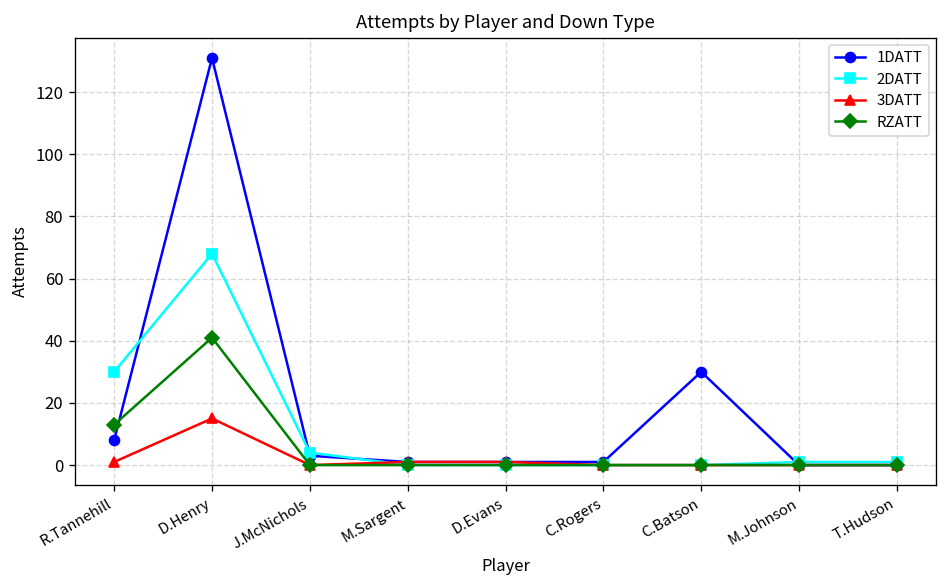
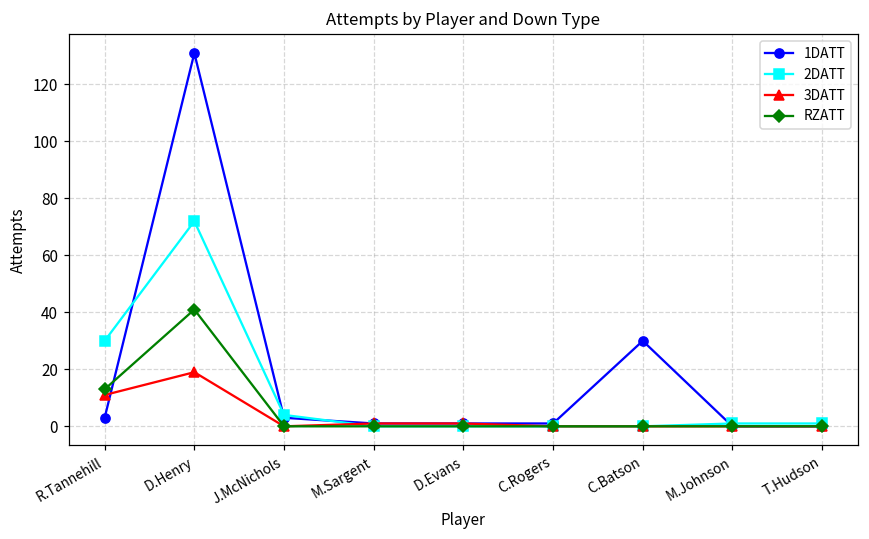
  {
    "1DATT": {
-     "R.Tannehill": 8,
+     "R.Tannehill": 3,
      "D.Henry": 131,
      "J.McNichols": 3,
      "C.Rogers": 1,
      "C.Batson": 30
    },
    "2DATT": {
      "R.Tannehill": 30,
-     "D.Henry": 68,
+     "D.Henry": 72,
      "J.McNichols": 4,
      "M.Johnson": 1,
      "T.Hudson": 1
    },
    "3DATT": {
-     "R.Tannehill": 1,
-     "D.Henry": 15
+     "R.Tannehill": 11,
+     "D.Henry": 19
    },
    "RZATT": {
      "R.Tannehill": 13,
      "D.Henry": 41
    }
  }
